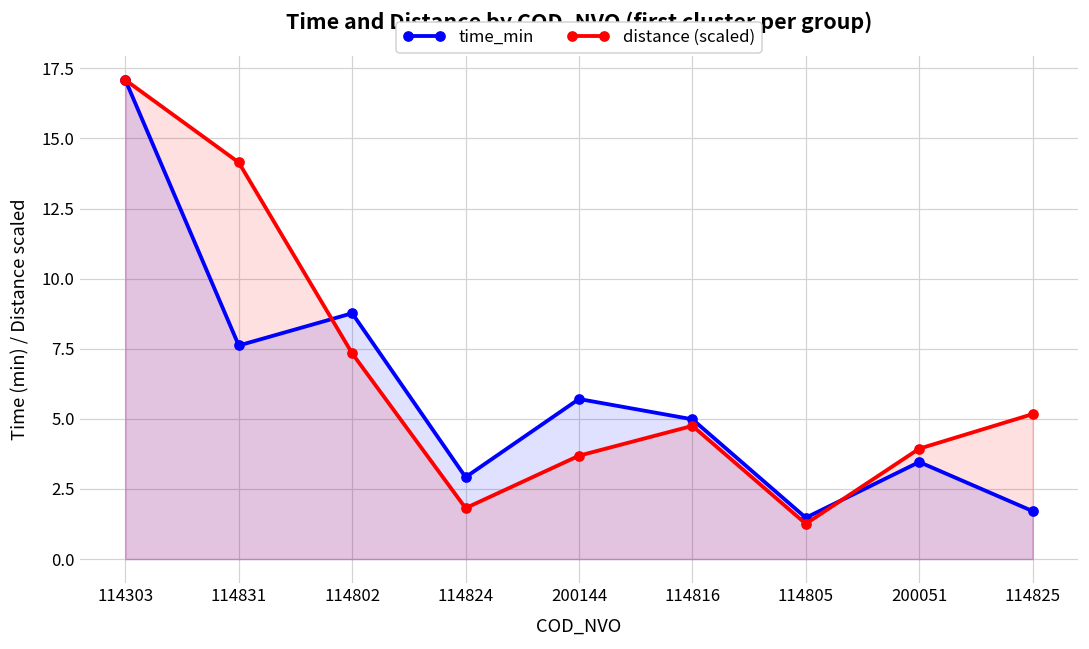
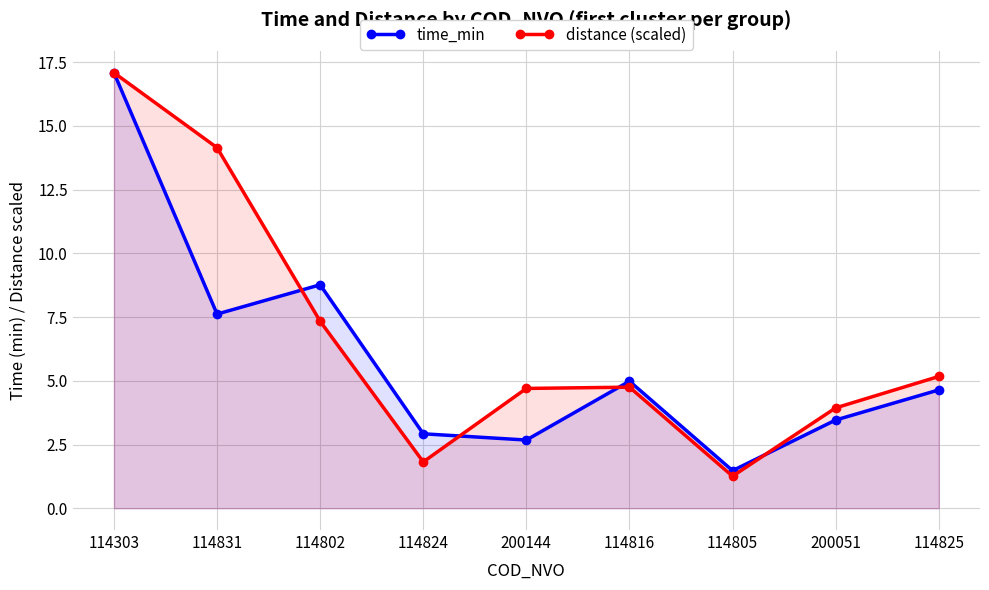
  {
    "time_min": {
      "114831": 7.6,
      "114802": 8.8,
      "114824": 2.9,
-     "200144": 5.7,
+     "200144": 2.7,
      "114816": 5.0,
      "114805": 1.5,
      "200051": 3.5,
-     "114825": 1.7
+     "114825": 4.6
    },
    "distance (scaled)": {
      "114831": 14.1,
      "114802": 7.3,
      "114824": 1.8,
-     "200144": 3.7,
+     "200144": 4.7,
      "114816": 4.8,
      "114805": 1.3,
      "200051": 3.9,
      "114825": 5.2
    }
  }
